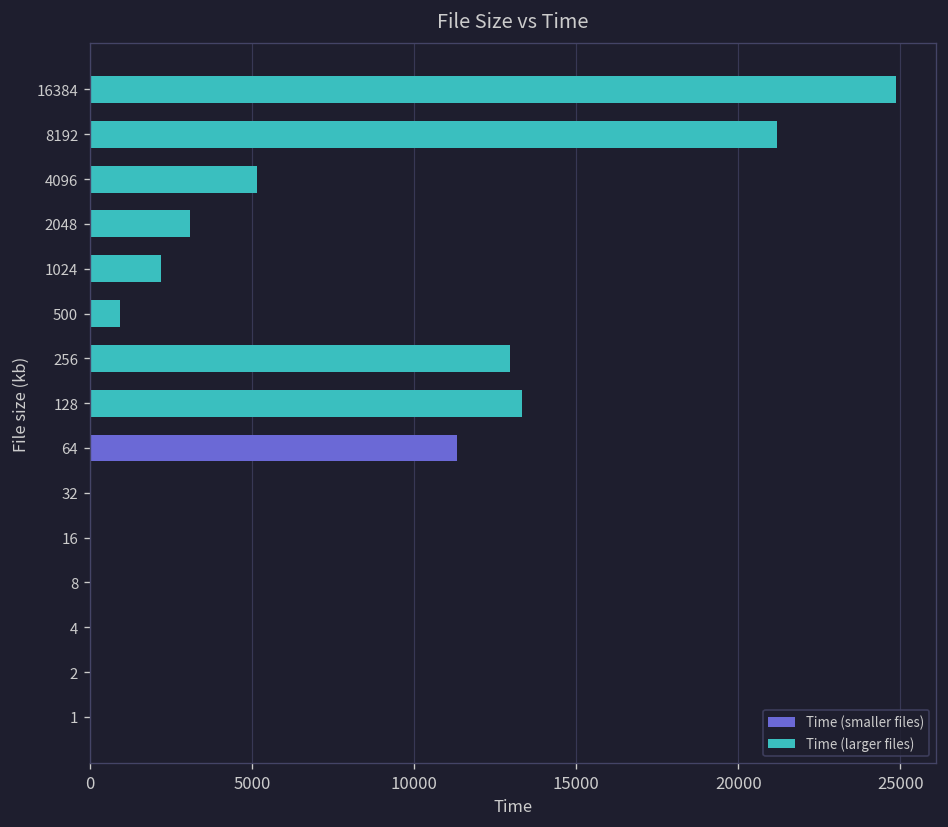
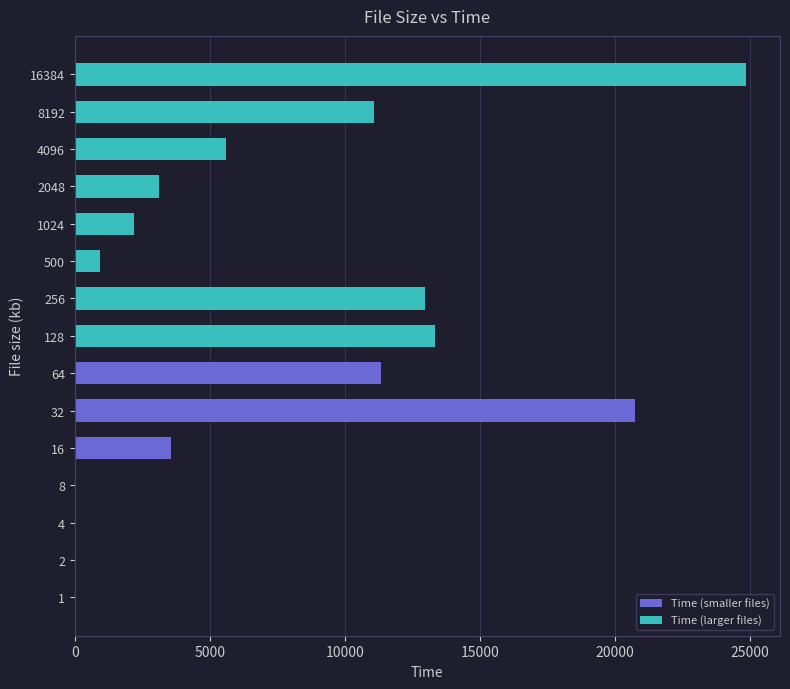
  {
    "16384": 24900,
-   "8192": 21200,
-   "4096": 5100,
+   "8192": 11100,
+   "4096": 5600,
    "2048": 3100,
    "1024": 2200,
    "500": 900,
    "256": 13000,
    "128": 13300,
    "64": 11300,
-   "32": 0,
-   "16": 0
+   "32": 20700,
+   "16": 3600
  }
